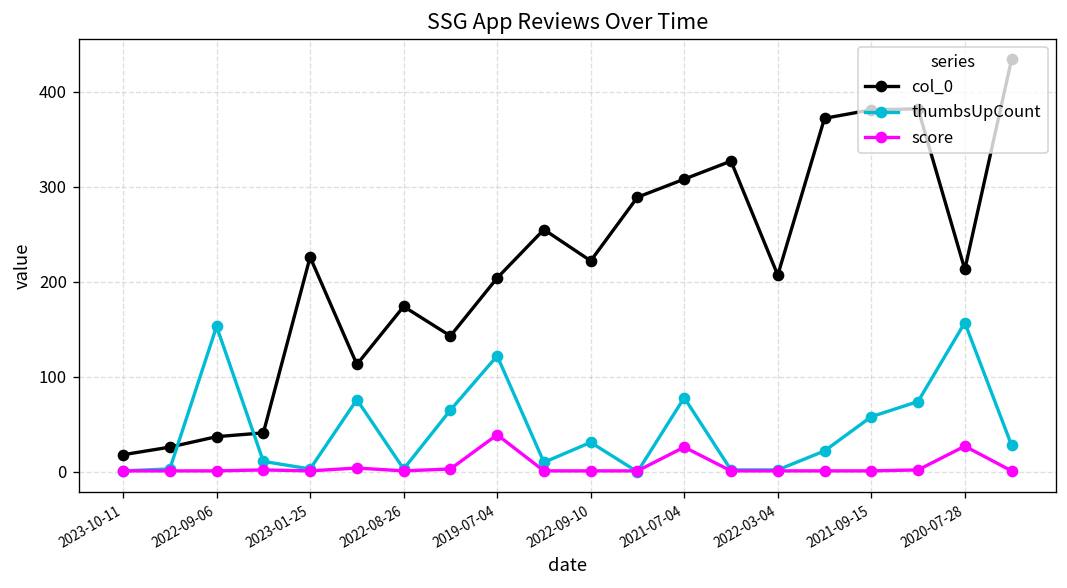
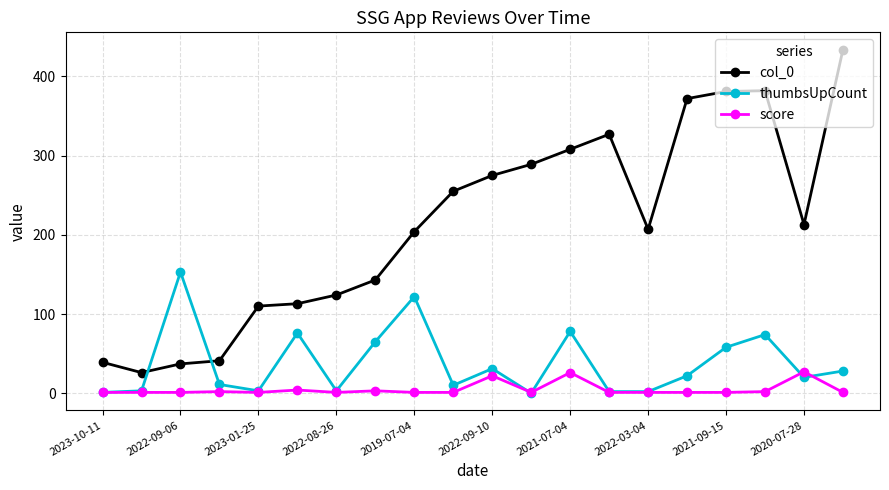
  {
    "col_0": {
-     "2023-10-11": 20,
+     "2023-10-11": 40,
      "2022-09-06": 40,
-     "2023-01-25": 230,
-     "2022-08-26": 170,
+     "2023-01-25": 110,
+     "2022-08-26": 120,
      "2019-07-04": 200,
-     "2022-09-10": 220,
+     "2022-09-10": 280,
      "2021-07-04": 310,
      "2022-03-04": 210,
      "2020-07-28": 210
    },
    "thumbsUpCount": {
      "2022-09-06": 150,
      "2019-07-04": 120,
      "2022-09-10": 30,
      "2021-07-04": 80,
      "2021-09-15": 60,
-     "2020-07-28": 160
+     "2020-07-28": 20
    },
    "score": {
      "2022-09-06": 0,
-     "2019-07-04": 40,
-     "2022-09-10": 0,
+     "2019-07-04": 0,
+     "2022-09-10": 20,
      "2021-07-04": 30,
      "2021-09-15": 0,
      "2020-07-28": 30
    }
  }
